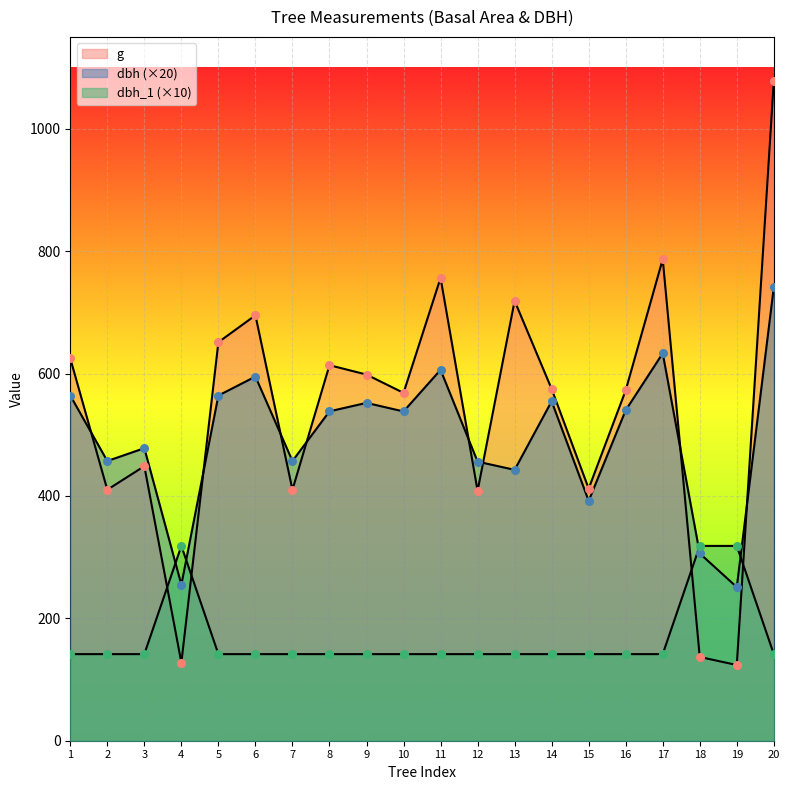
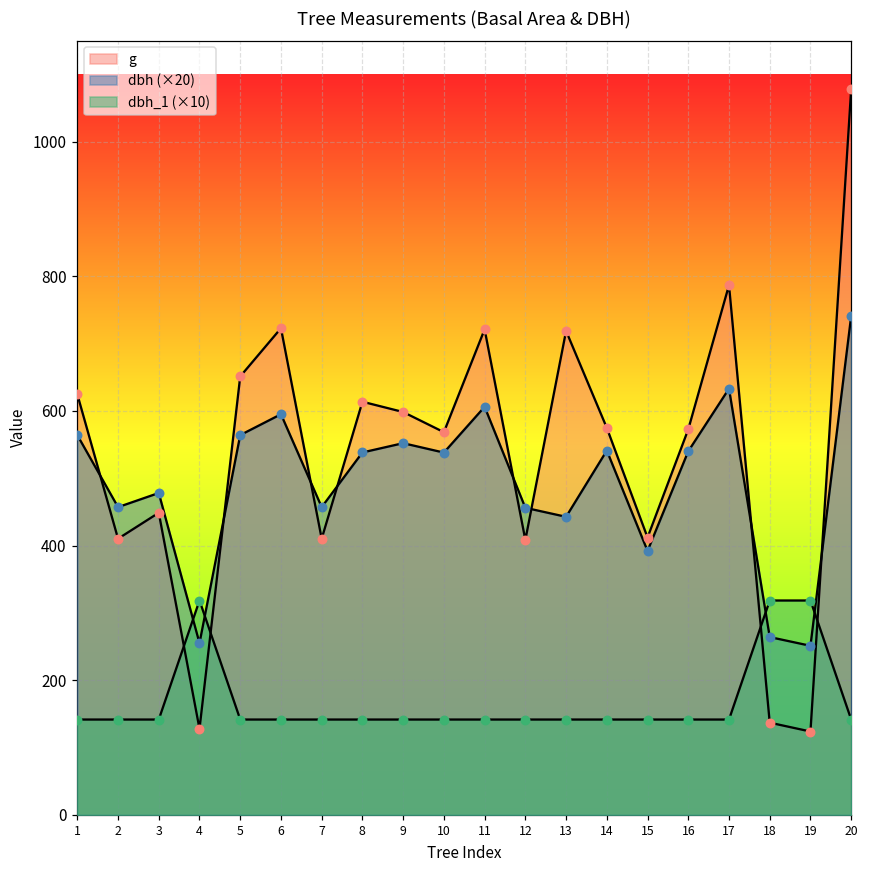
  {
    "g": {
      "1": 620,
      "2": 410,
      "3": 450,
      "4": 130,
      "5": 650,
-     "6": 700,
+     "6": 720,
      "7": 410,
      "8": 610,
      "9": 600,
      "10": 570,
-     "11": 760,
+     "11": 720,
      "12": 410,
      "13": 720,
      "14": 570,
      "15": 410,
      "16": 570,
      "17": 790,
      "18": 140,
      "19": 120,
      "20": 1080
    },
    "dbh (×20)": {
      "1": 560,
      "2": 460,
      "3": 480,
      "4": 260,
      "5": 560,
      "6": 600,
      "7": 460,
      "8": 540,
      "9": 550,
      "10": 540,
      "11": 610,
      "12": 460,
      "13": 440,
-     "14": 550,
+     "14": 540,
      "15": 390,
      "16": 540,
      "17": 630,
-     "18": 310,
+     "18": 260,
      "19": 250,
      "20": 740
    },
    "dbh_1 (×10)": {
      "1": 140,
      "2": 140,
      "3": 140,
      "4": 320,
      "5": 140,
      "6": 140,
      "7": 140,
      "8": 140,
      "9": 140,
      "10": 140,
      "11": 140,
      "12": 140,
      "13": 140,
      "14": 140,
      "15": 140,
      "16": 140,
      "17": 140,
      "18": 320,
      "19": 320,
      "20": 140
    }
  }
